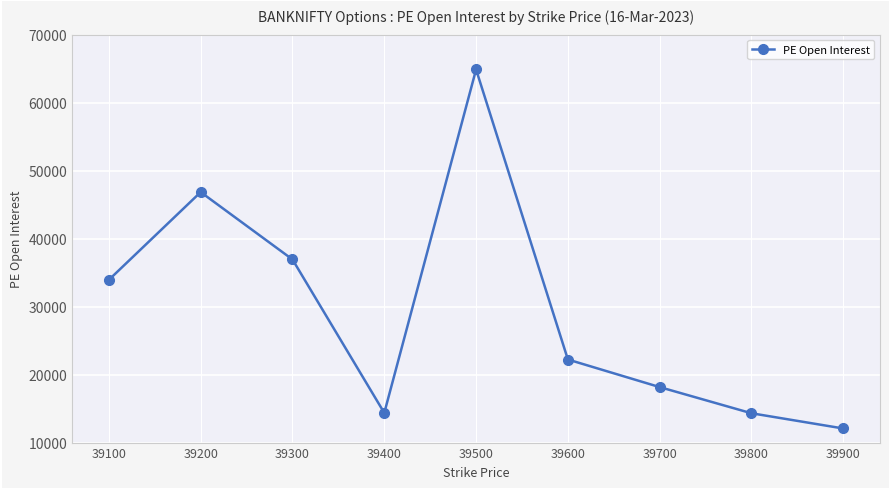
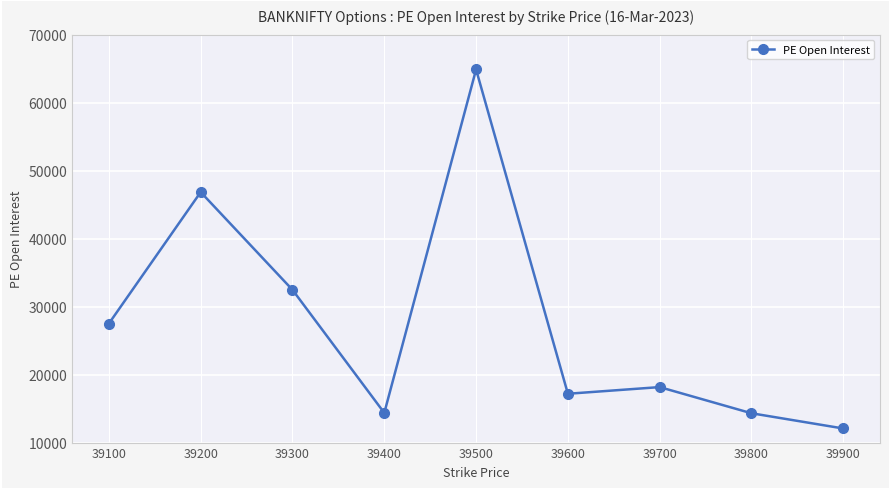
  {
-   "39100": 34000,
+   "39100": 28000,
    "39200": 47000,
-   "39300": 37000,
+   "39300": 32000,
    "39400": 14000,
    "39500": 65000,
-   "39600": 22000,
+   "39600": 17000,
    "39700": 18000,
    "39800": 14000,
    "39900": 12000
  }
